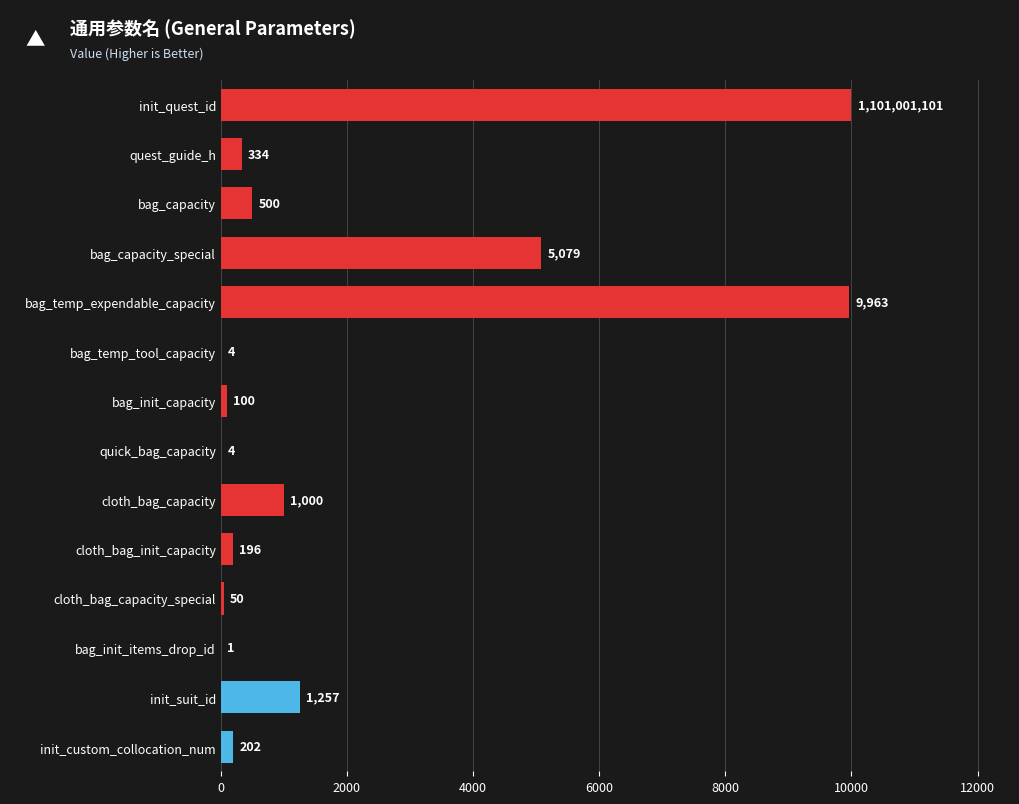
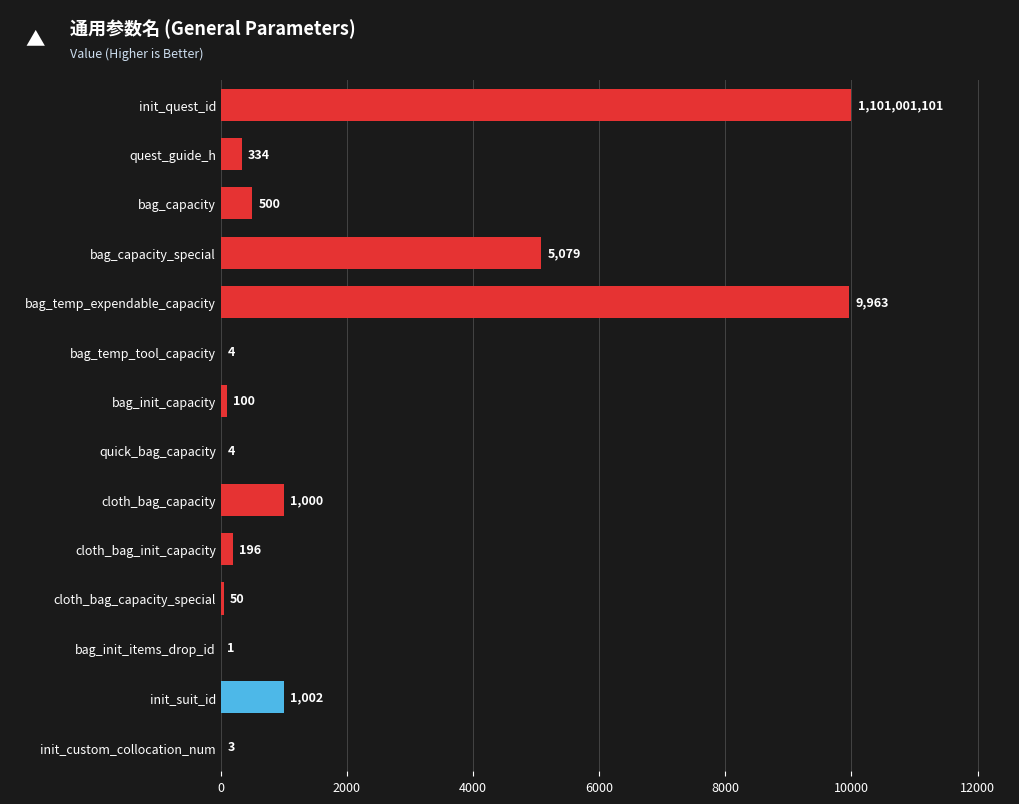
  {
    "quest_guide_h": "334",
    "bag_capacity": "500",
    "bag_capacity_special": "5,079",
    "bag_temp_expendable_capacity": "9,963",
    "bag_temp_tool_capacity": "4",
    "bag_init_capacity": "100",
    "quick_bag_capacity": "4",
    "cloth_bag_capacity": "1,000",
    "cloth_bag_init_capacity": "196",
    "cloth_bag_capacity_special": "50",
    "bag_init_items_drop_id": "1",
-   "init_suit_id": "1,257",
-   "init_custom_collocation_num": "202"
+   "init_suit_id": "1,002",
+   "init_custom_collocation_num": "3"
  }
